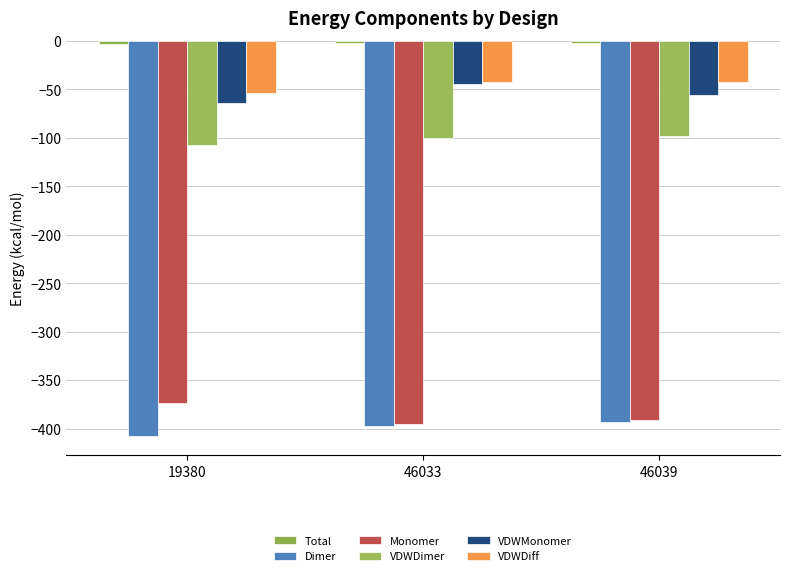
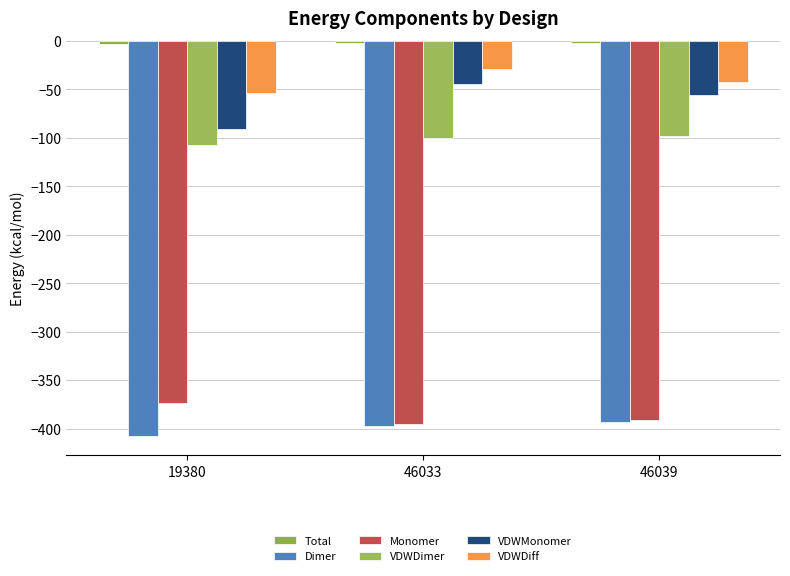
  {
    "Dimer": {
      "19380": -410,
      "46033": -400,
      "46039": -390
    },
    "Monomer": {
      "19380": -370,
      "46033": -400,
      "46039": -390
    },
    "VDWMonomer": {
-     "19380": -60,
+     "19380": -90,
      "46033": -40,
      "46039": -60
    },
    "VDWDiff": {
      "19380": -50,
-     "46033": -40,
+     "46033": -30,
      "46039": -40
    }
  }
